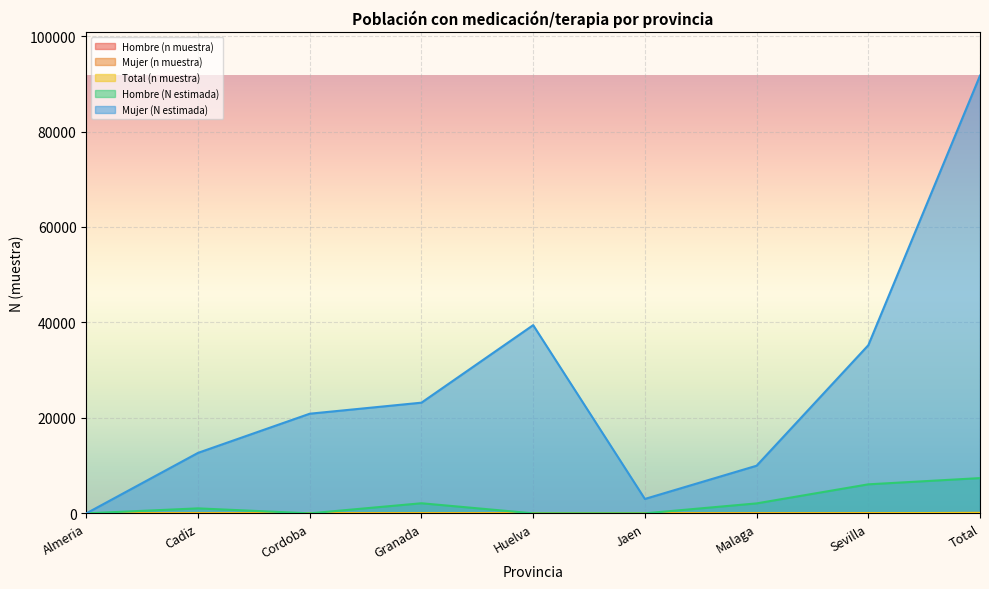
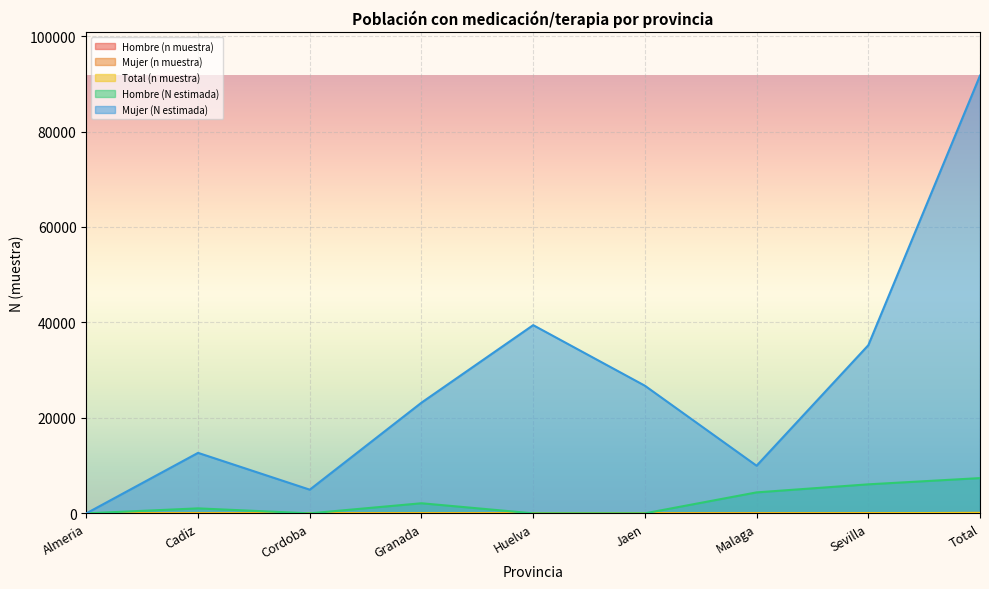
  {
    "Total (n muestra)": {
      "Cadiz": 0,
      "Granada": 0,
      "Malaga": 0,
      "Sevilla": 0,
      "Total": 0
    },
    "Hombre (N estimada)": {
      "Cadiz": 1000,
      "Granada": 2000,
-     "Malaga": 2000,
+     "Malaga": 4000,
      "Sevilla": 6000,
      "Total": 7000
    },
    "Mujer (N estimada)": {
      "Cadiz": 13000,
-     "Cordoba": 21000,
+     "Cordoba": 5000,
      "Granada": 23000,
      "Huelva": 39000,
-     "Jaen": 3000,
+     "Jaen": 27000,
      "Malaga": 10000,
      "Sevilla": 35000,
      "Total": 92000
    }
  }
